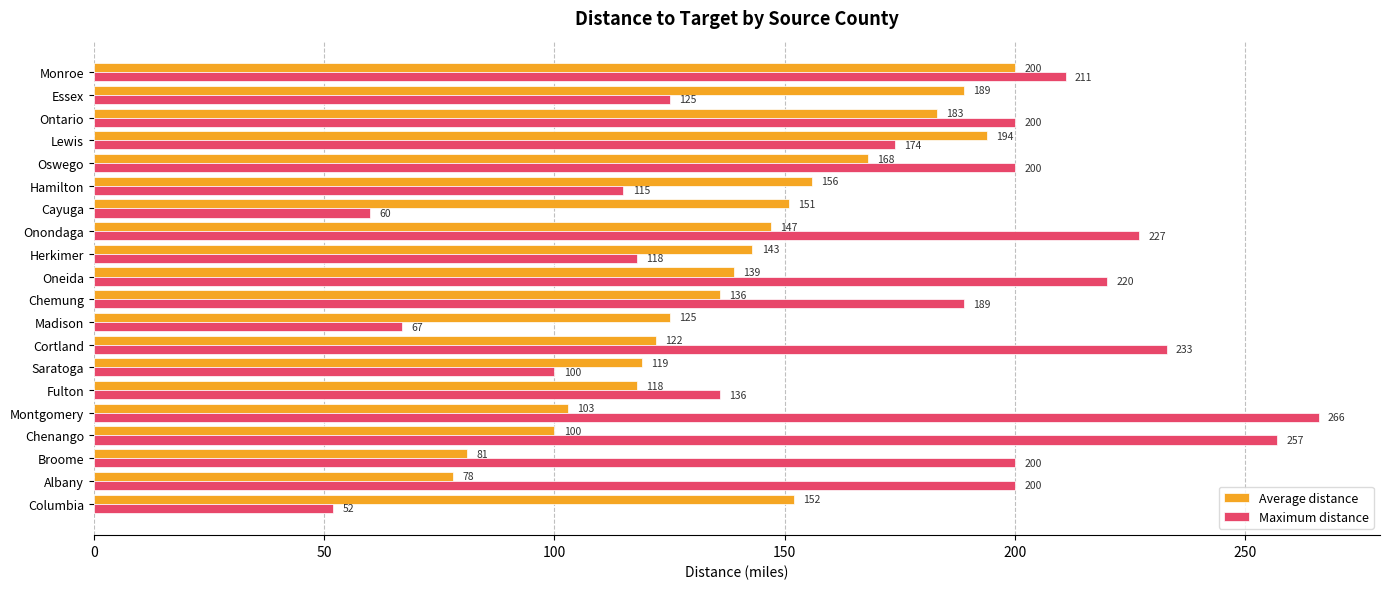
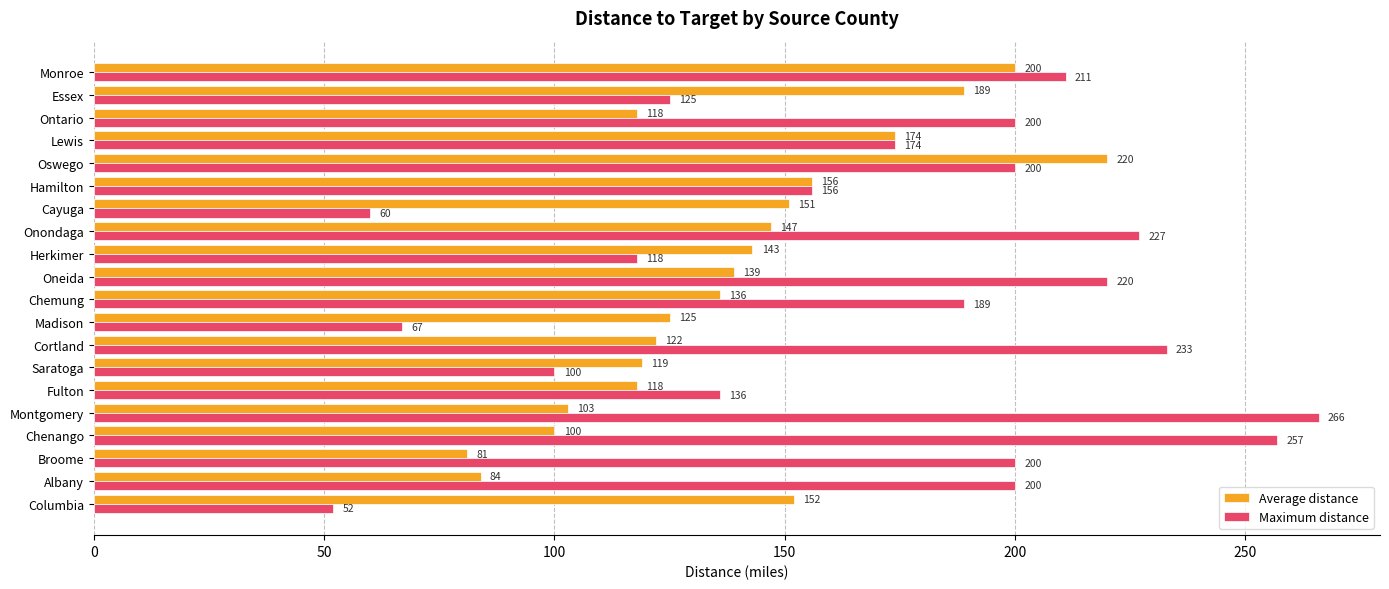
  {
    "Average distance": {
      "Monroe": 200,
      "Essex": 189,
-     "Ontario": 183,
-     "Lewis": 194,
-     "Oswego": 168,
+     "Ontario": 118,
+     "Lewis": 174,
+     "Oswego": 220,
      "Hamilton": 156,
      "Cayuga": 151,
      "Onondaga": 147,
      "Herkimer": 143,
      "Oneida": 139,
      "Chemung": 136,
      "Madison": 125,
      "Cortland": 122,
      "Saratoga": 119,
      "Fulton": 118,
      "Montgomery": 103,
      "Chenango": 100,
      "Broome": 81,
-     "Albany": 78,
+     "Albany": 84,
      "Columbia": 152
    },
    "Maximum distance": {
      "Monroe": 211,
      "Essex": 125,
      "Ontario": 200,
      "Lewis": 174,
      "Oswego": 200,
-     "Hamilton": 115,
+     "Hamilton": 156,
      "Cayuga": 60,
      "Onondaga": 227,
      "Herkimer": 118,
      "Oneida": 220,
      "Chemung": 189,
      "Madison": 67,
      "Cortland": 233,
      "Saratoga": 100,
      "Fulton": 136,
      "Montgomery": 266,
      "Chenango": 257,
      "Broome": 200,
      "Albany": 200,
      "Columbia": 52
    }
  }
